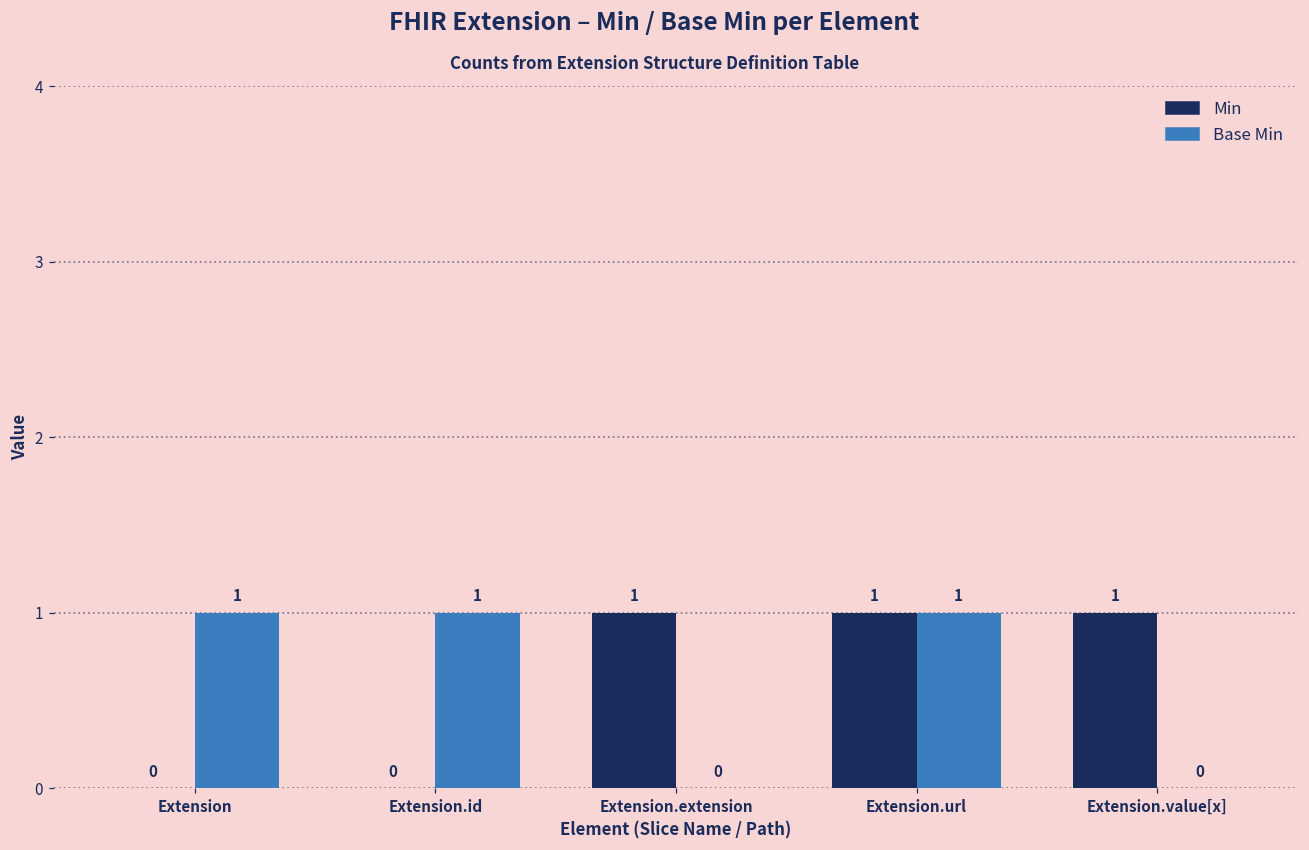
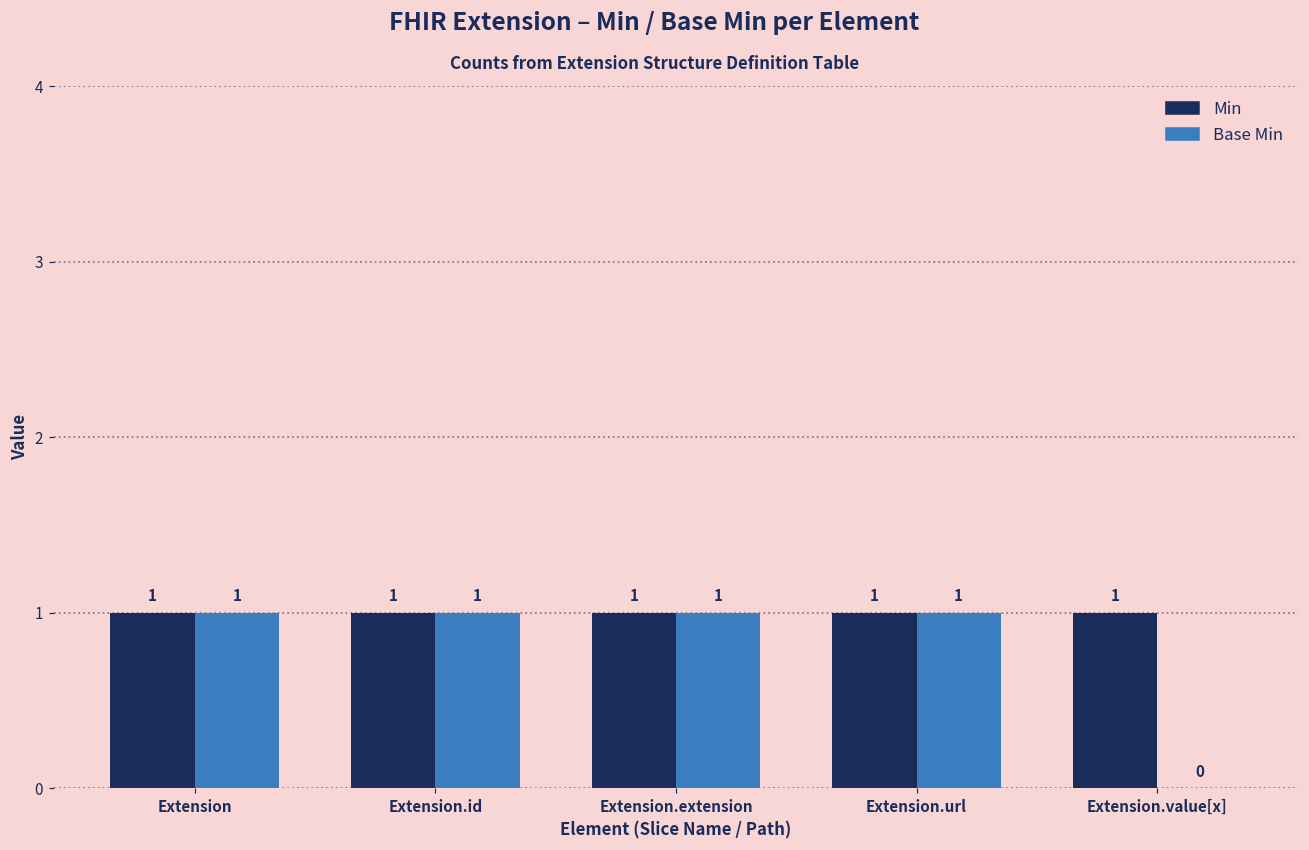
  {
    "Min": {
-     "Extension": 0,
-     "Extension.id": 0,
+     "Extension": 1,
+     "Extension.id": 1,
      "Extension.extension": 1,
      "Extension.url": 1,
      "Extension.value[x]": 1
    },
    "Base Min": {
      "Extension": 1,
      "Extension.id": 1,
-     "Extension.extension": 0,
+     "Extension.extension": 1,
      "Extension.url": 1,
      "Extension.value[x]": 0
    }
  }
